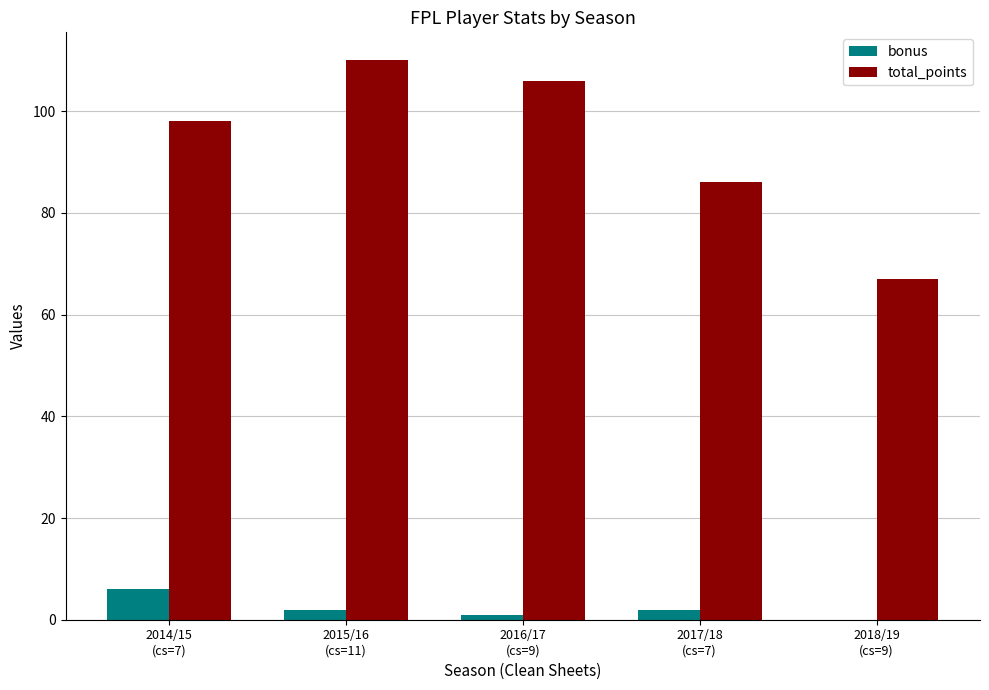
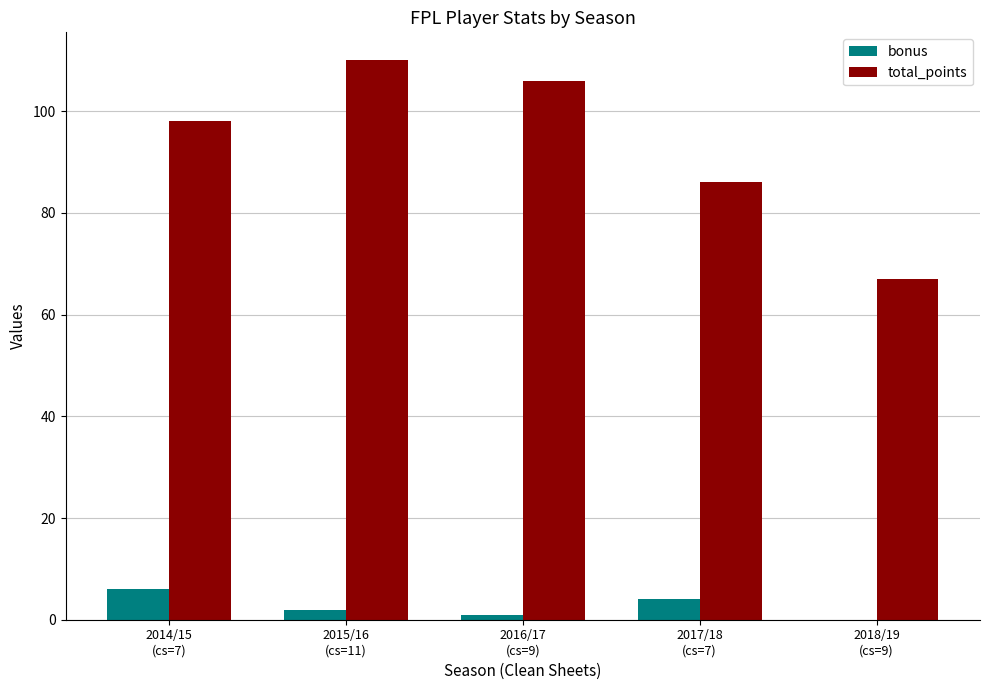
  {
    "bonus": {
      "2014/15 (cs=7)": 6,
      "2015/16 (cs=11)": 2,
      "2016/17 (cs=9)": 1,
-     "2017/18 (cs=7)": 2,
+     "2017/18 (cs=7)": 4,
      "2018/19 (cs=9)": 0
    },
    "total_points": {
      "2014/15 (cs=7)": 98,
      "2015/16 (cs=11)": 110,
      "2016/17 (cs=9)": 106,
      "2017/18 (cs=7)": 86,
      "2018/19 (cs=9)": 67
    }
  }
